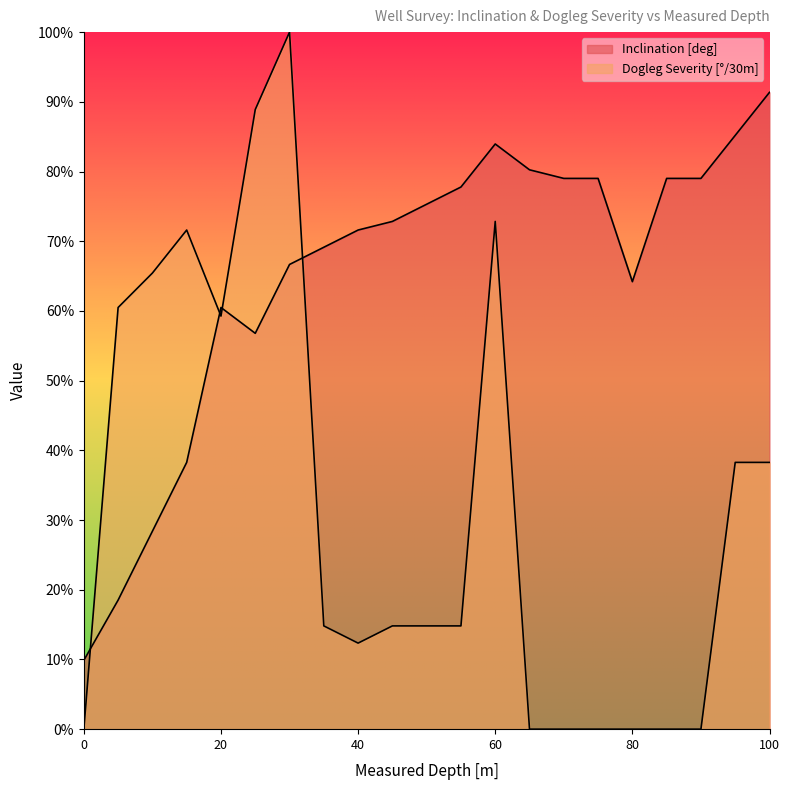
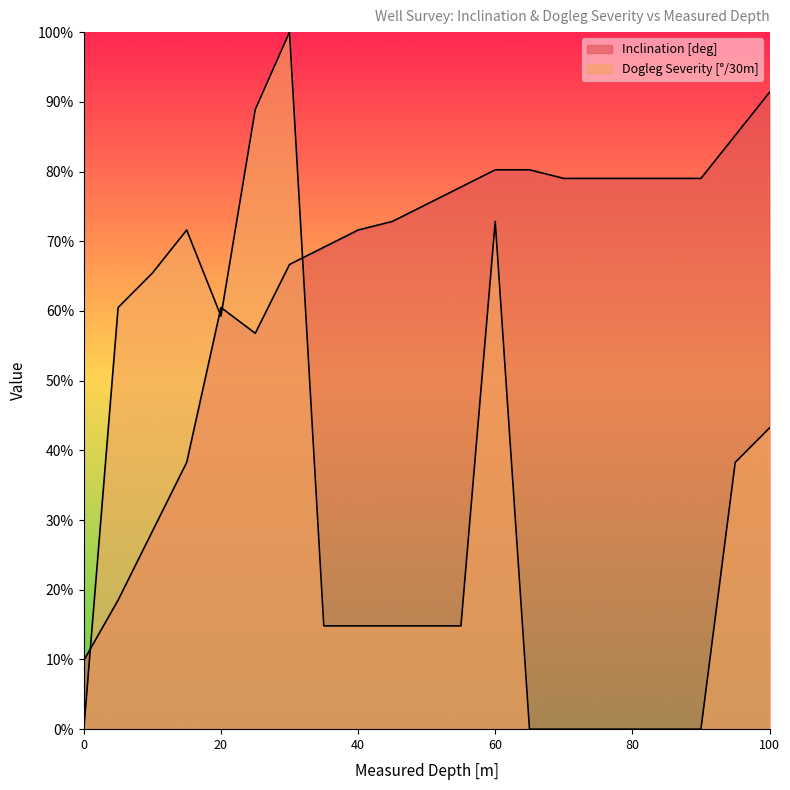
  {
    "Inclination [deg]": {
      "0": "10%",
      "20": "60%",
      "40": "72%",
-     "60": "84%",
-     "80": "64%",
+     "60": "80%",
+     "80": "79%",
      "100": "91%"
    },
    "Dogleg Severity [°/30m]": {
      "0": "0%",
      "20": "59%",
-     "40": "12%",
+     "40": "15%",
      "60": "73%",
      "80": "0%",
-     "100": "38%"
+     "100": "43%"
    }
  }
